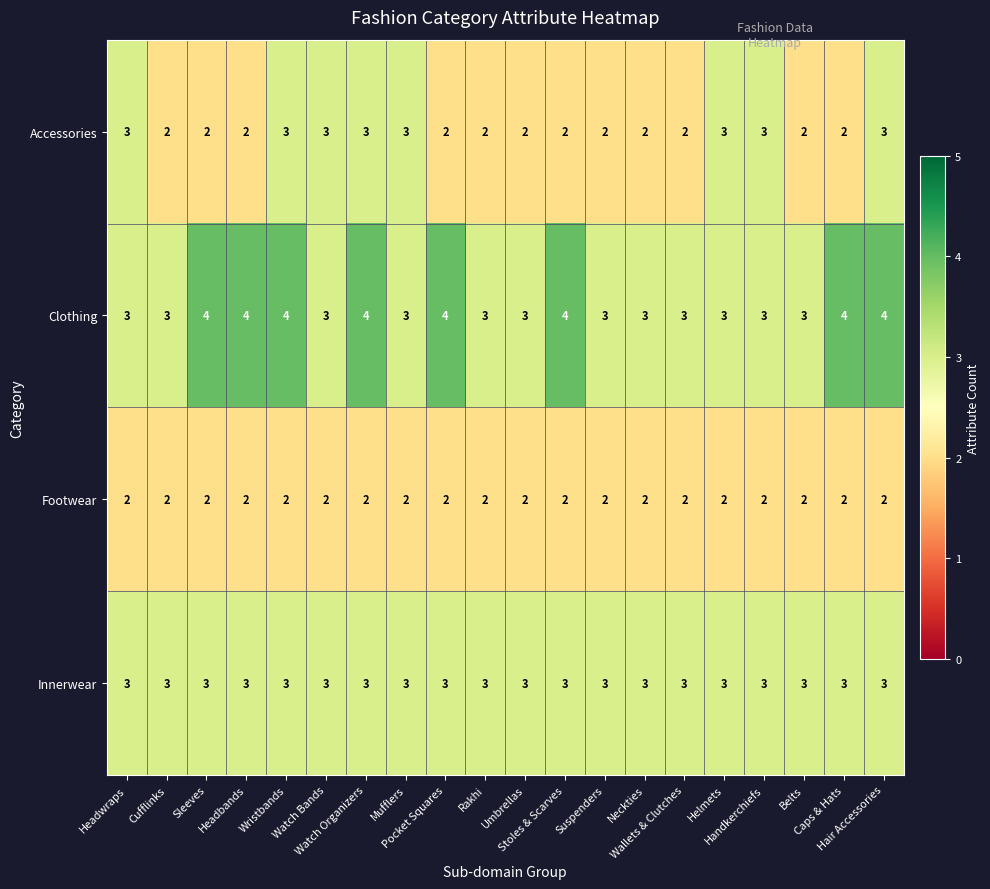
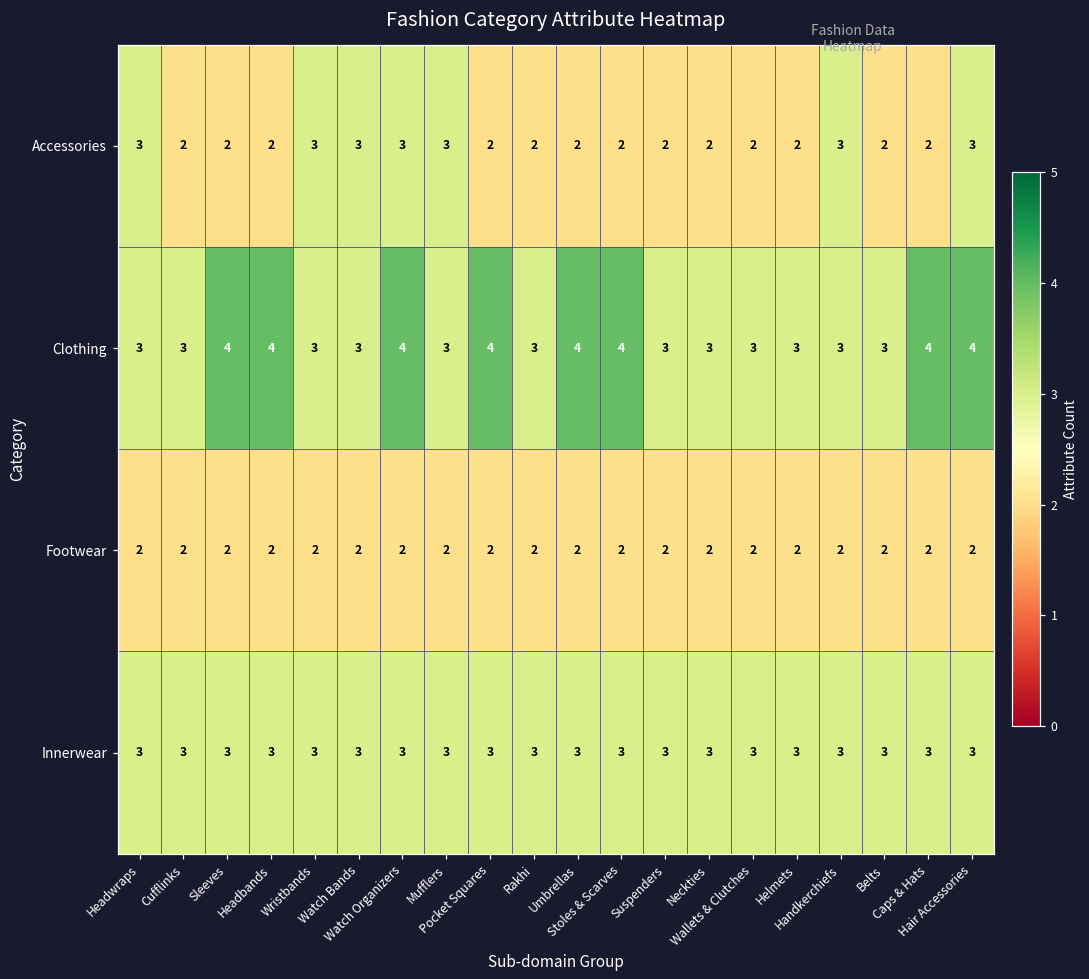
  {
    "Accessories": {
      "Headwraps": 3,
      "Cufflinks": 2,
      "Sleeves": 2,
      "Headbands": 2,
      "Wristbands": 3,
      "Watch Bands": 3,
      "Watch Organizers": 3,
      "Mufflers": 3,
      "Pocket Squares": 2,
      "Rakhi": 2,
      "Umbrellas": 2,
      "Stoles & Scarves": 2,
      "Suspenders": 2,
      "Neckties": 2,
      "Wallets & Clutches": 2,
-     "Helmets": 3,
+     "Helmets": 2,
      "Handkerchiefs": 3,
      "Belts": 2,
      "Caps & Hats": 2,
      "Hair Accessories": 3
    },
    "Clothing": {
      "Headwraps": 3,
      "Cufflinks": 3,
      "Sleeves": 4,
      "Headbands": 4,
-     "Wristbands": 4,
+     "Wristbands": 3,
      "Watch Bands": 3,
      "Watch Organizers": 4,
      "Mufflers": 3,
      "Pocket Squares": 4,
      "Rakhi": 3,
-     "Umbrellas": 3,
+     "Umbrellas": 4,
      "Stoles & Scarves": 4,
      "Suspenders": 3,
      "Neckties": 3,
      "Wallets & Clutches": 3,
      "Helmets": 3,
      "Handkerchiefs": 3,
      "Belts": 3,
      "Caps & Hats": 4,
      "Hair Accessories": 4
    },
    "Footwear": {
      "Headwraps": 2,
      "Cufflinks": 2,
      "Sleeves": 2,
      "Headbands": 2,
      "Wristbands": 2,
      "Watch Bands": 2,
      "Watch Organizers": 2,
      "Mufflers": 2,
      "Pocket Squares": 2,
      "Rakhi": 2,
      "Umbrellas": 2,
      "Stoles & Scarves": 2,
      "Suspenders": 2,
      "Neckties": 2,
      "Wallets & Clutches": 2,
      "Helmets": 2,
      "Handkerchiefs": 2,
      "Belts": 2,
      "Caps & Hats": 2,
      "Hair Accessories": 2
    },
    "Innerwear": {
      "Headwraps": 3,
      "Cufflinks": 3,
      "Sleeves": 3,
      "Headbands": 3,
      "Wristbands": 3,
      "Watch Bands": 3,
      "Watch Organizers": 3,
      "Mufflers": 3,
      "Pocket Squares": 3,
      "Rakhi": 3,
      "Umbrellas": 3,
      "Stoles & Scarves": 3,
      "Suspenders": 3,
      "Neckties": 3,
      "Wallets & Clutches": 3,
      "Helmets": 3,
      "Handkerchiefs": 3,
      "Belts": 3,
      "Caps & Hats": 3,
      "Hair Accessories": 3
    }
  }
